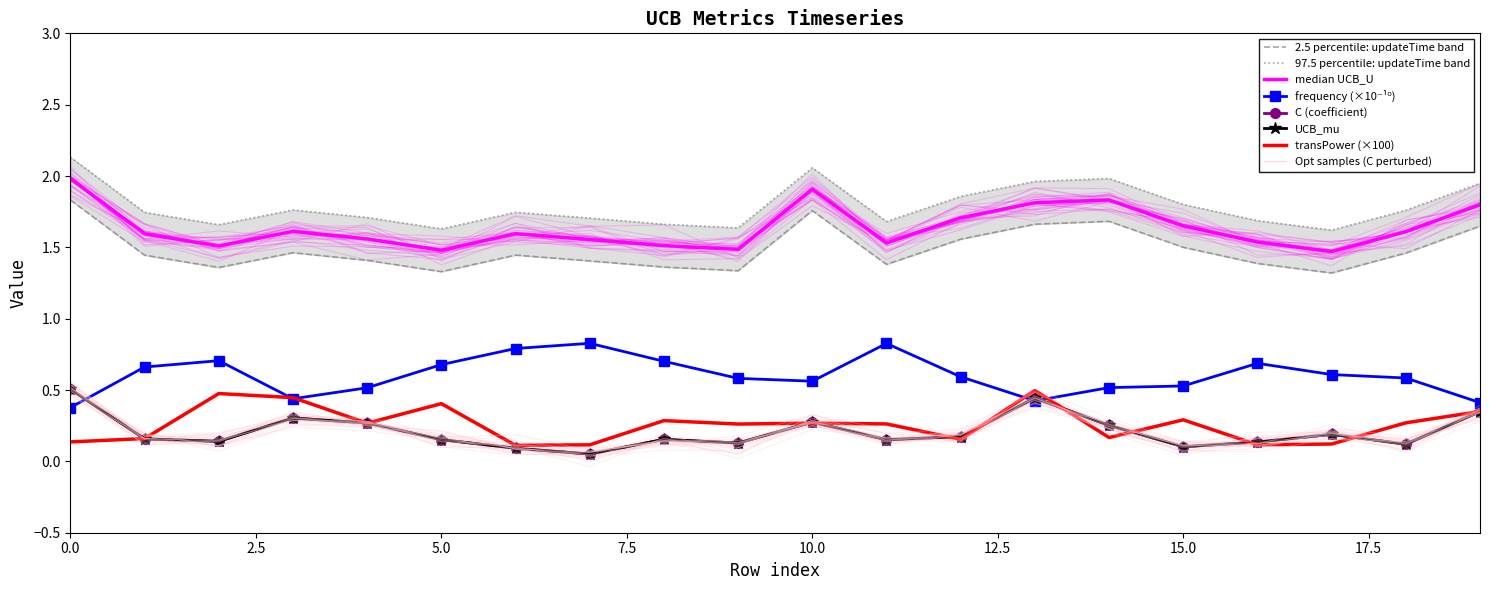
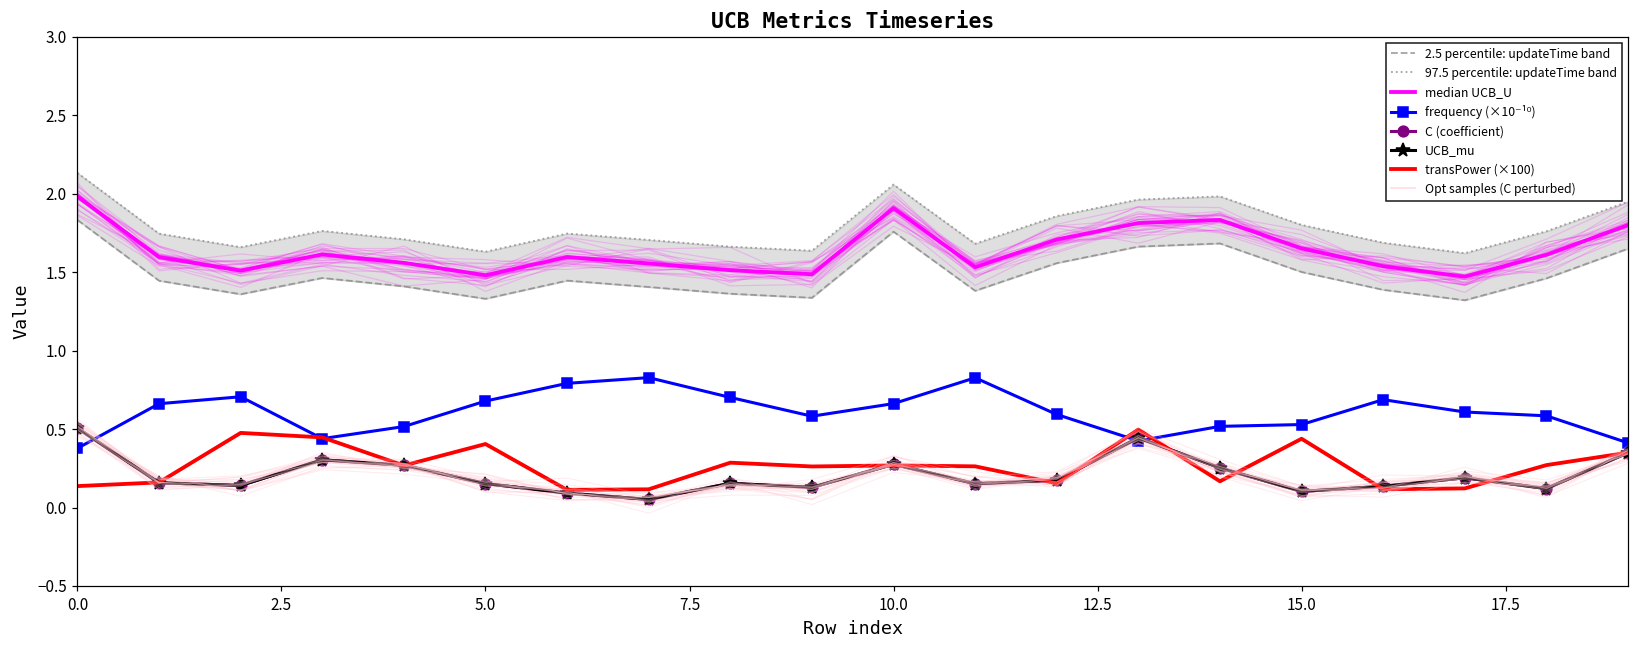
  {
    "frequency (×10⁻¹⁰)": {
      "0.0": 0.38,
      "5.0": 0.68,
-     "10.0": 0.56,
+     "10.0": 0.66,
      "15.0": 0.53
    },
    "transPower (×100)": {
      "0.0": 0.14,
      "5.0": 0.40,
-     "15.0": 0.29
+     "15.0": 0.44
    }
  }
